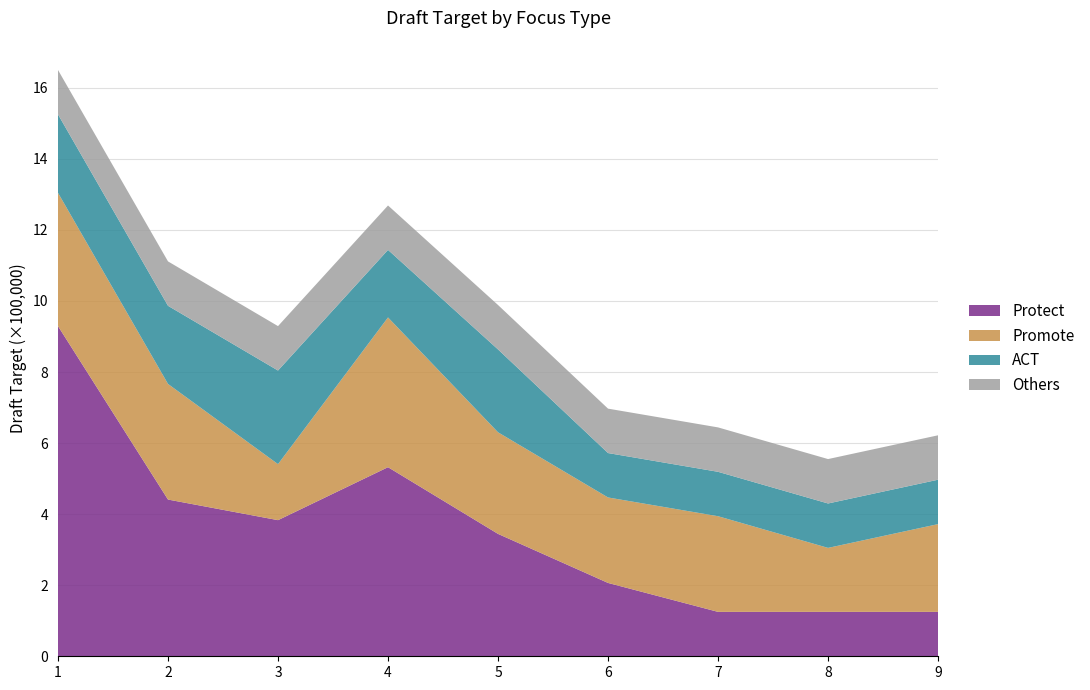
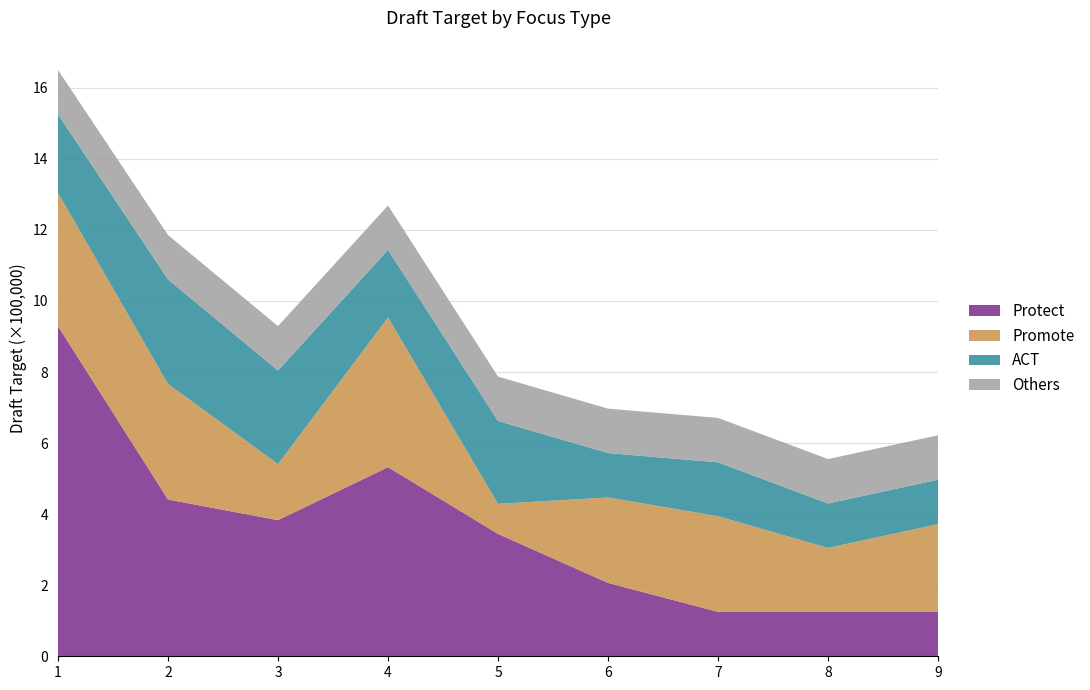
  {
    "Protect": {
      "1": 9.3,
      "2": 4.4,
      "3": 3.8,
      "4": 5.3,
      "5": 3.4,
      "6": 2.1,
      "7": 1.3,
      "8": 1.3,
      "9": 1.3
    },
    "Promote": {
      "1": 3.8,
      "2": 3.3,
      "3": 1.6,
      "4": 4.2,
-     "5": 2.9,
+     "5": 0.8,
      "6": 2.4,
      "7": 2.7,
      "8": 1.8,
      "9": 2.5
    },
    "ACT": {
      "1": 2.2,
-     "2": 2.2,
+     "2": 2.9,
      "3": 2.6,
      "4": 1.9,
      "5": 2.3,
      "6": 1.3,
-     "7": 1.3,
+     "7": 1.5,
      "8": 1.3,
      "9": 1.3
    },
    "Others": {
      "1": 1.3,
      "2": 1.3,
      "3": 1.3,
      "4": 1.3,
      "5": 1.3,
      "6": 1.3,
      "7": 1.3,
      "8": 1.3,
      "9": 1.3
    }
  }
